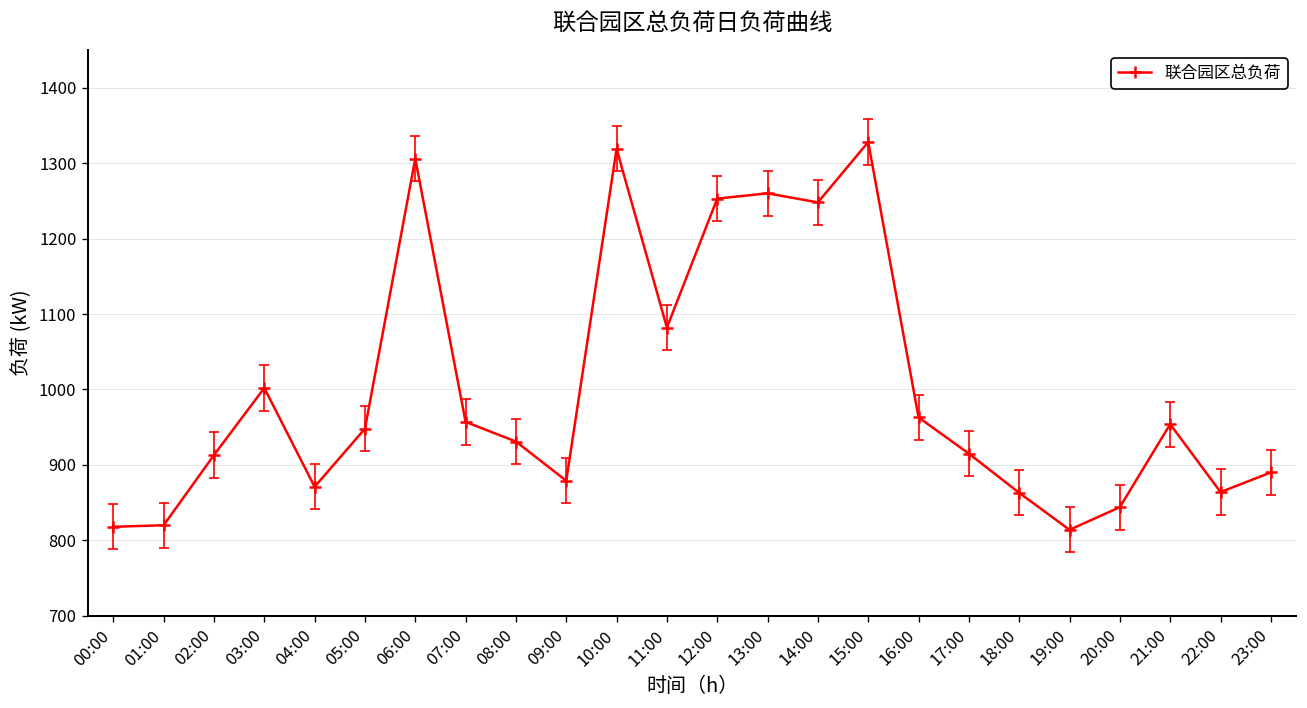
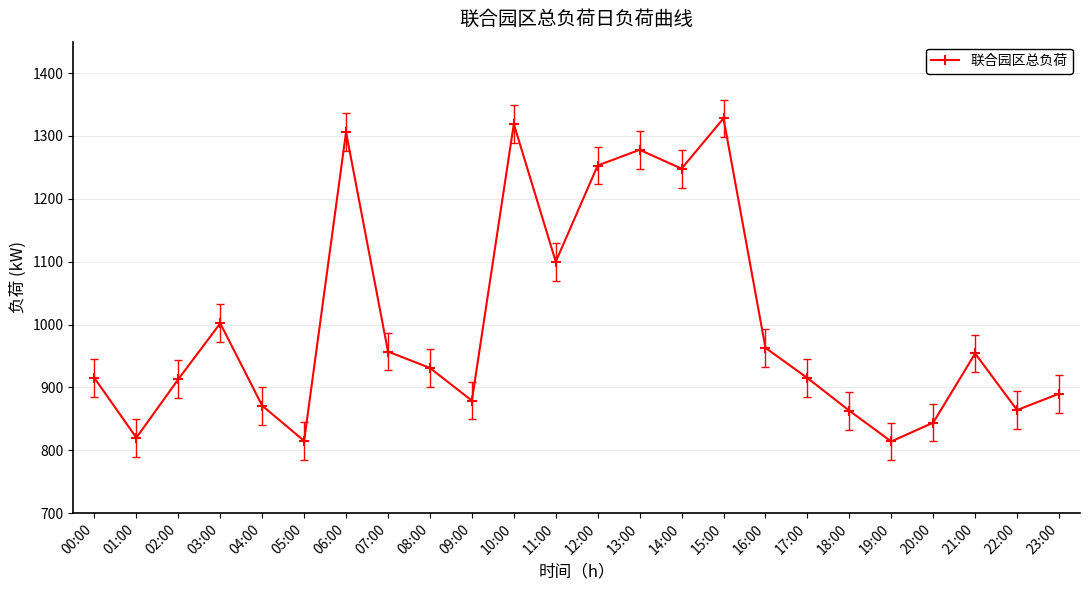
  {
    "联合园区总负荷": {
-     "00:00": 820,
+     "00:00": 920,
      "01:00": 820,
      "02:00": 910,
      "03:00": 1000,
      "04:00": 870,
-     "05:00": 950,
+     "05:00": 820,
      "06:00": 1310,
      "07:00": 960,
      "08:00": 930,
      "09:00": 880,
      "10:00": 1320,
-     "11:00": 1080,
+     "11:00": 1100,
      "12:00": 1250,
-     "13:00": 1260,
+     "13:00": 1280,
      "14:00": 1250,
      "15:00": 1330,
      "16:00": 960,
      "17:00": 920,
      "18:00": 860,
      "19:00": 810,
      "20:00": 840,
      "21:00": 950,
      "22:00": 860,
      "23:00": 890
    }
  }
